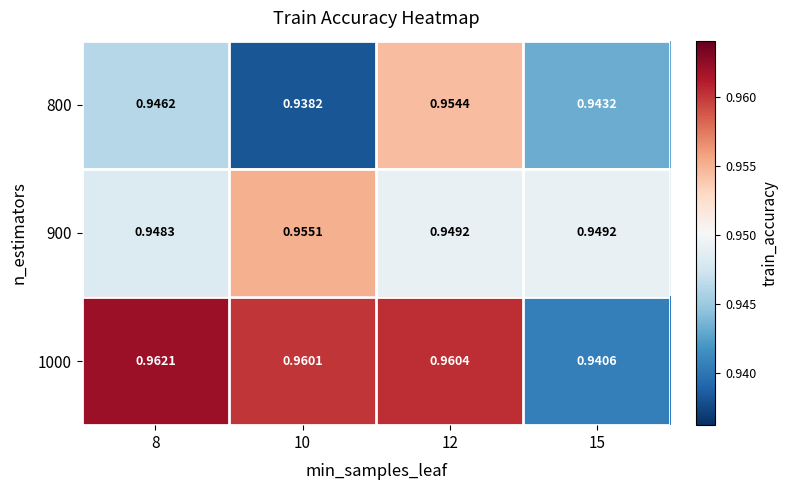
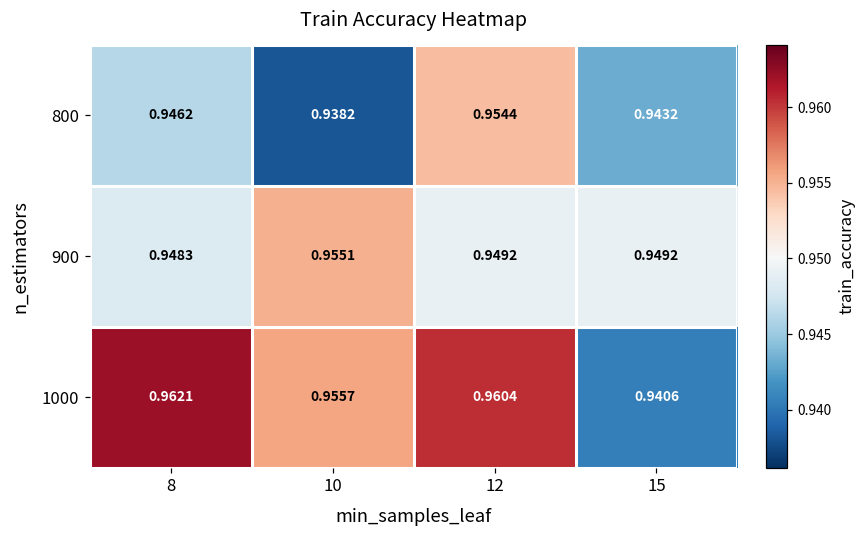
  {
    "800": {
      "8": 0.9462,
      "10": 0.9382,
      "12": 0.9544,
      "15": 0.9432
    },
    "900": {
      "8": 0.9483,
      "10": 0.9551,
      "12": 0.9492,
      "15": 0.9492
    },
    "1000": {
      "8": 0.9621,
-     "10": 0.9601,
+     "10": 0.9557,
      "12": 0.9604,
      "15": 0.9406
    }
  }
